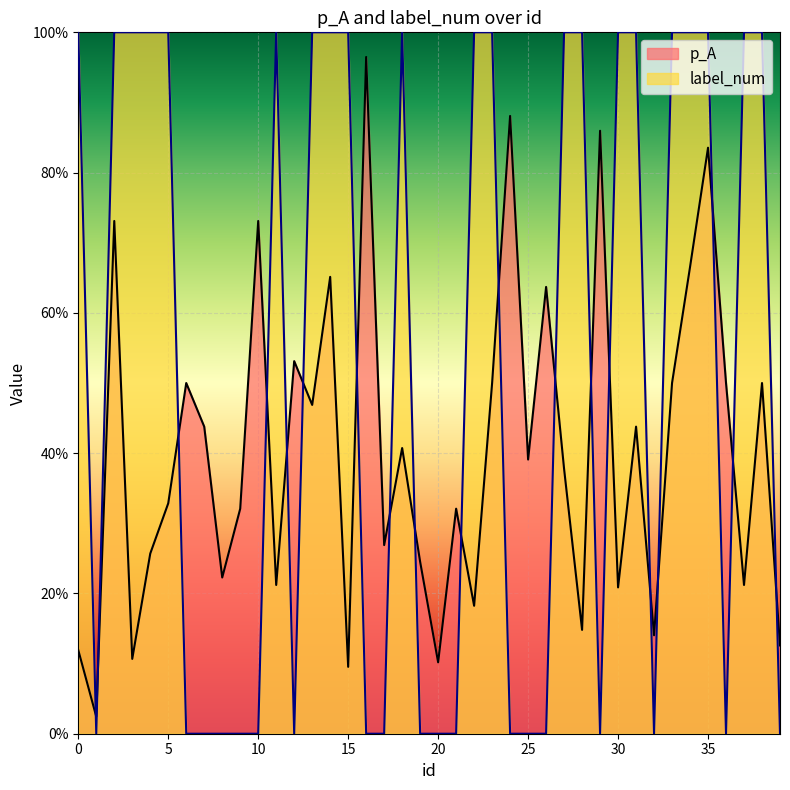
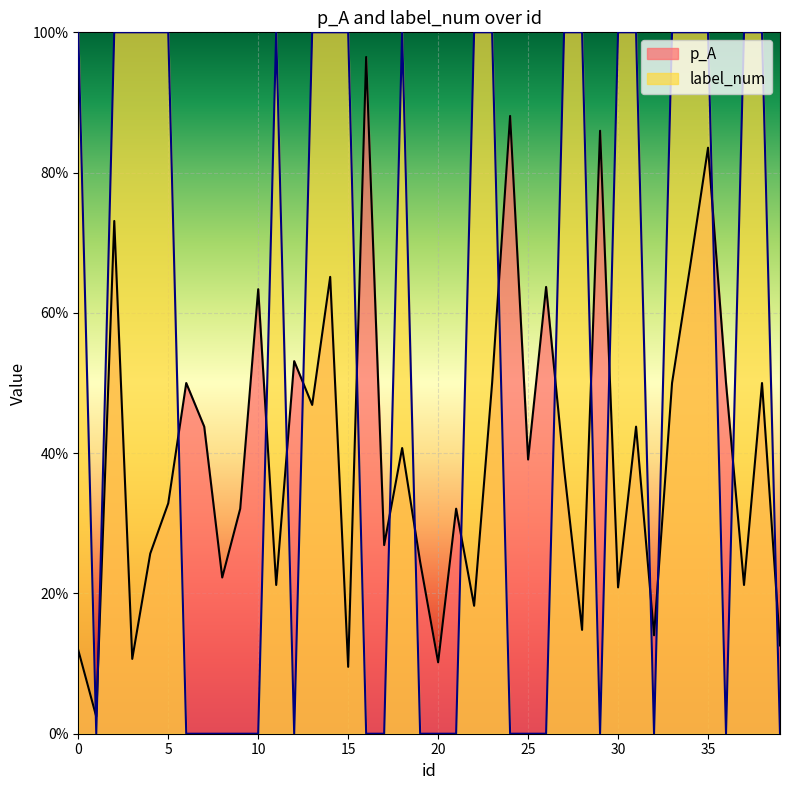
  {
    "p_A": {
      "0": "12%",
      "5": "33%",
-     "10": "73%",
+     "10": "63%",
      "15": "10%",
      "20": "10%",
      "25": "39%",
      "30": "21%",
      "35": "84%"
    },
    "label_num": {
      "0": "100%",
      "5": "100%",
      "10": "0%",
      "15": "100%",
      "20": "0%",
      "25": "0%",
      "30": "100%",
      "35": "100%"
    }
  }
